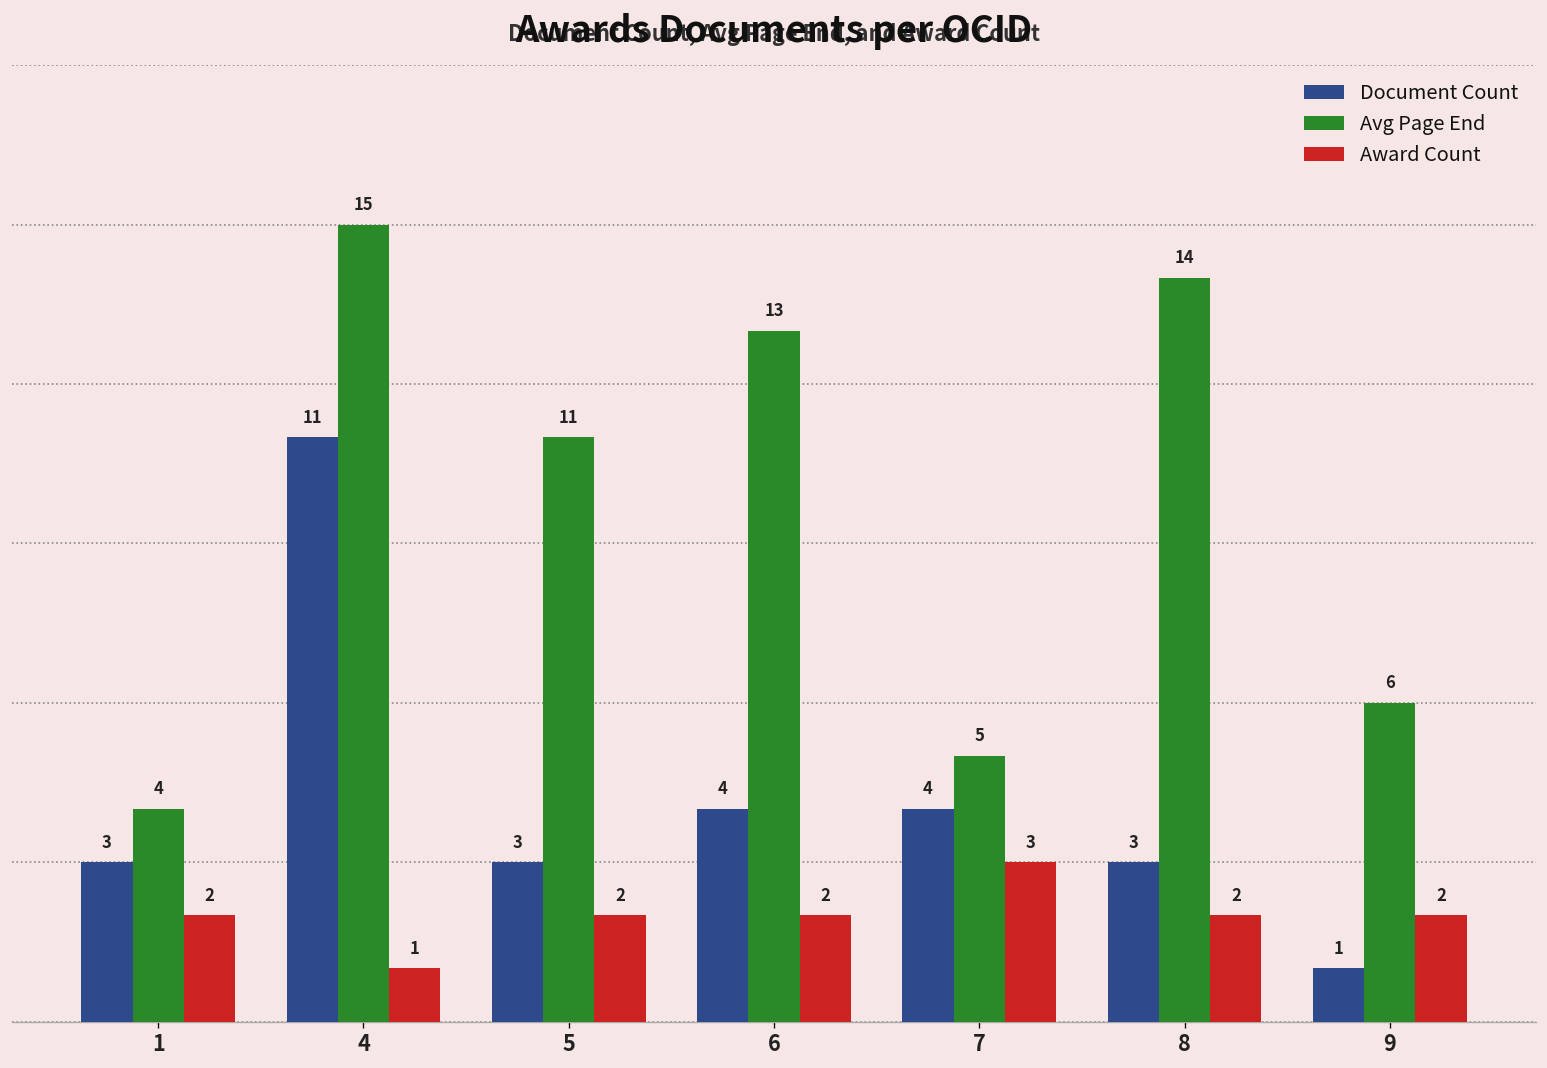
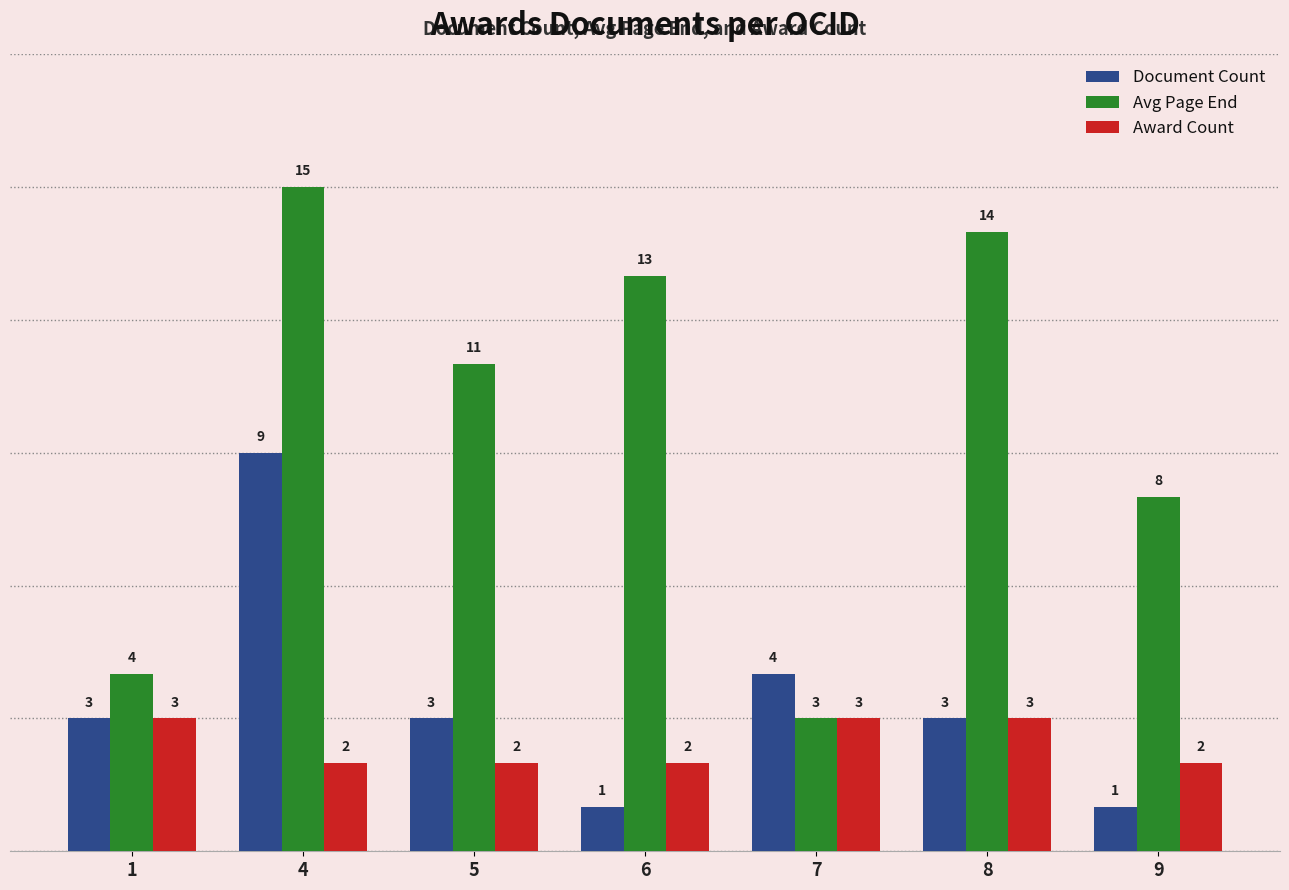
  {
    "Document Count": {
      "1": 3,
-     "4": 11,
+     "4": 9,
      "5": 3,
-     "6": 4,
+     "6": 1,
      "7": 4,
      "8": 3,
      "9": 1
    },
    "Avg Page End": {
      "1": 4,
      "4": 15,
      "5": 11,
      "6": 13,
-     "7": 5,
+     "7": 3,
      "8": 14,
-     "9": 6
+     "9": 8
    },
    "Award Count": {
-     "1": 2,
-     "4": 1,
+     "1": 3,
+     "4": 2,
      "5": 2,
      "6": 2,
      "7": 3,
-     "8": 2,
+     "8": 3,
      "9": 2
    }
  }
